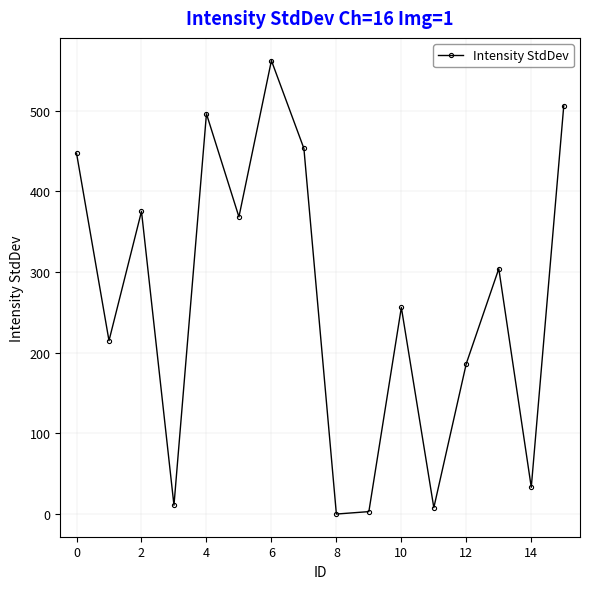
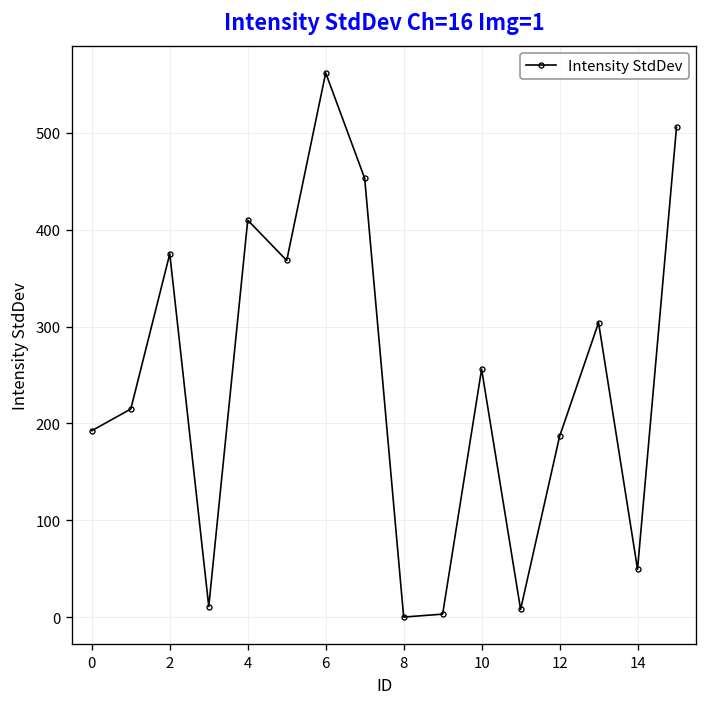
  {
-   "0": 450,
+   "0": 190,
    "2": 380,
-   "4": 500,
+   "4": 410,
    "6": 560,
    "8": 0,
    "10": 260,
    "12": 190,
-   "14": 30
+   "14": 50
  }
